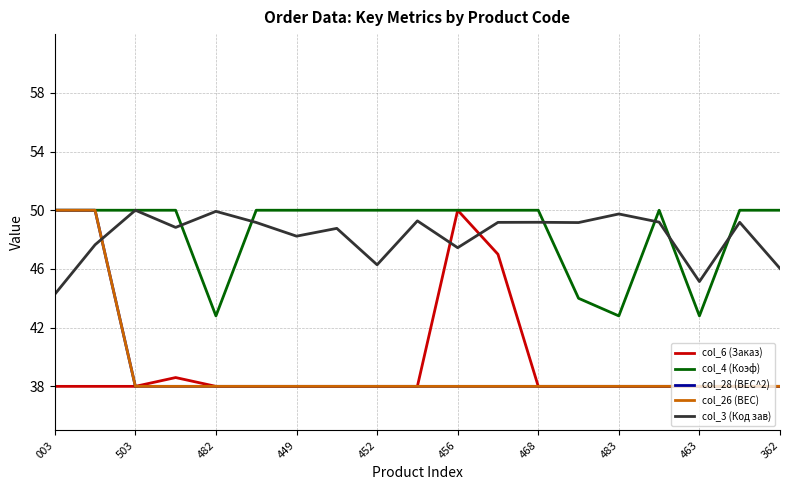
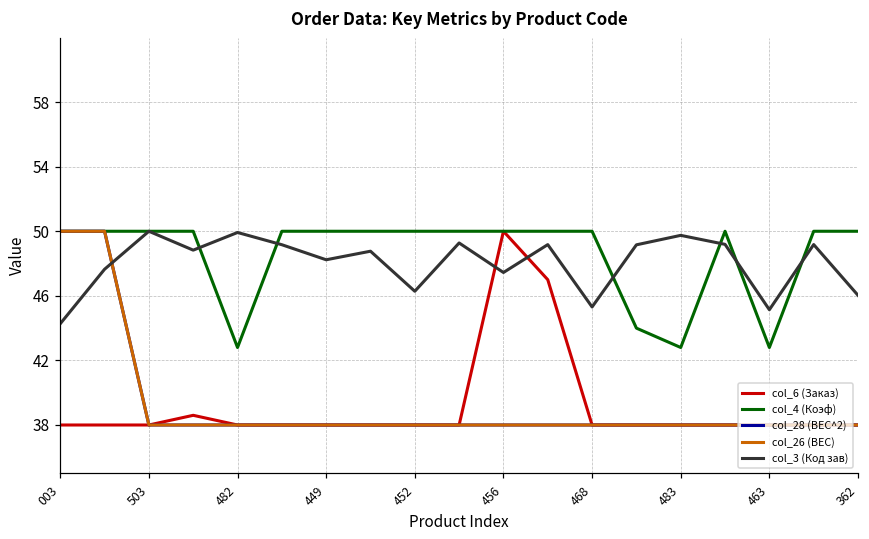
  {
    "col_6 (Заказ)": {
      "003": 38.0
    },
    "col_4 (Коэф)": {
      "482": 42.8,
      "449": 50.0,
      "452": 50.0,
      "468": 50.0,
      "483": 42.8,
      "463": 42.8,
      "362": 50.0
    },
    "col_26 (ВЕС)": {
      "456": 38.0
    },
    "col_3 (Код зав)": {
      "003": 44.3,
      "482": 49.9,
      "449": 48.2,
      "452": 46.3,
      "456": 47.4,
-     "468": 49.2,
+     "468": 45.3,
      "483": 49.7,
      "463": 45.1,
      "362": 46.0
    }
  }
